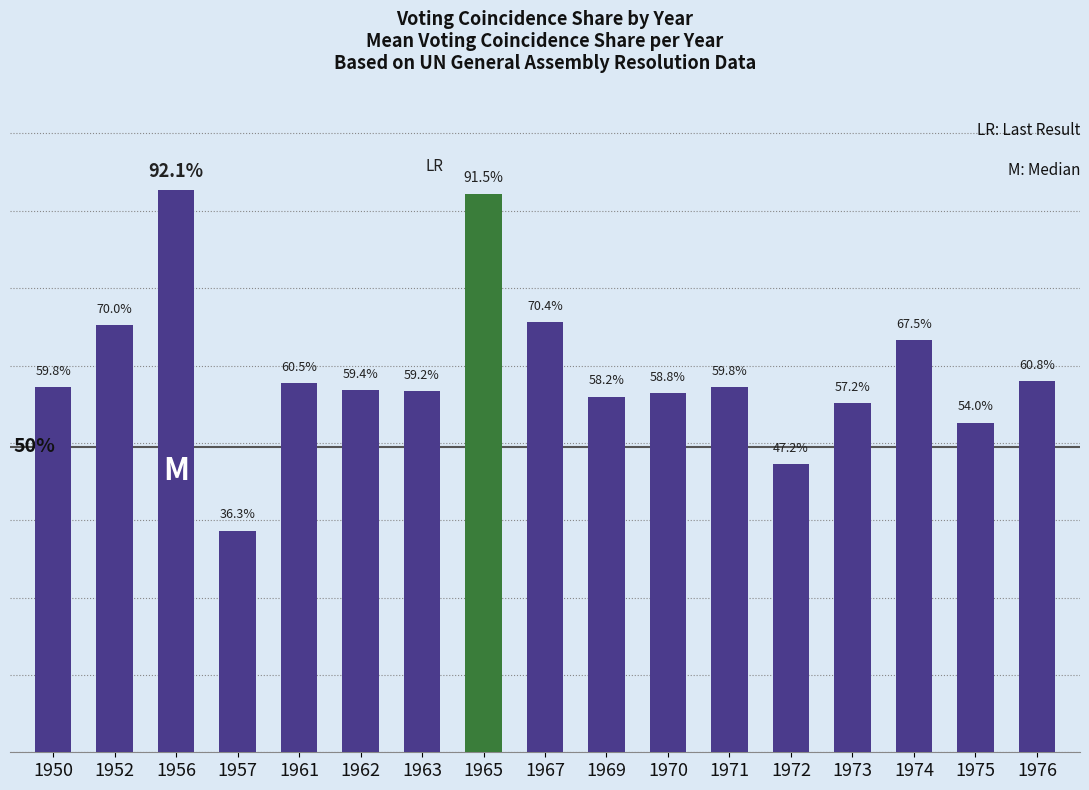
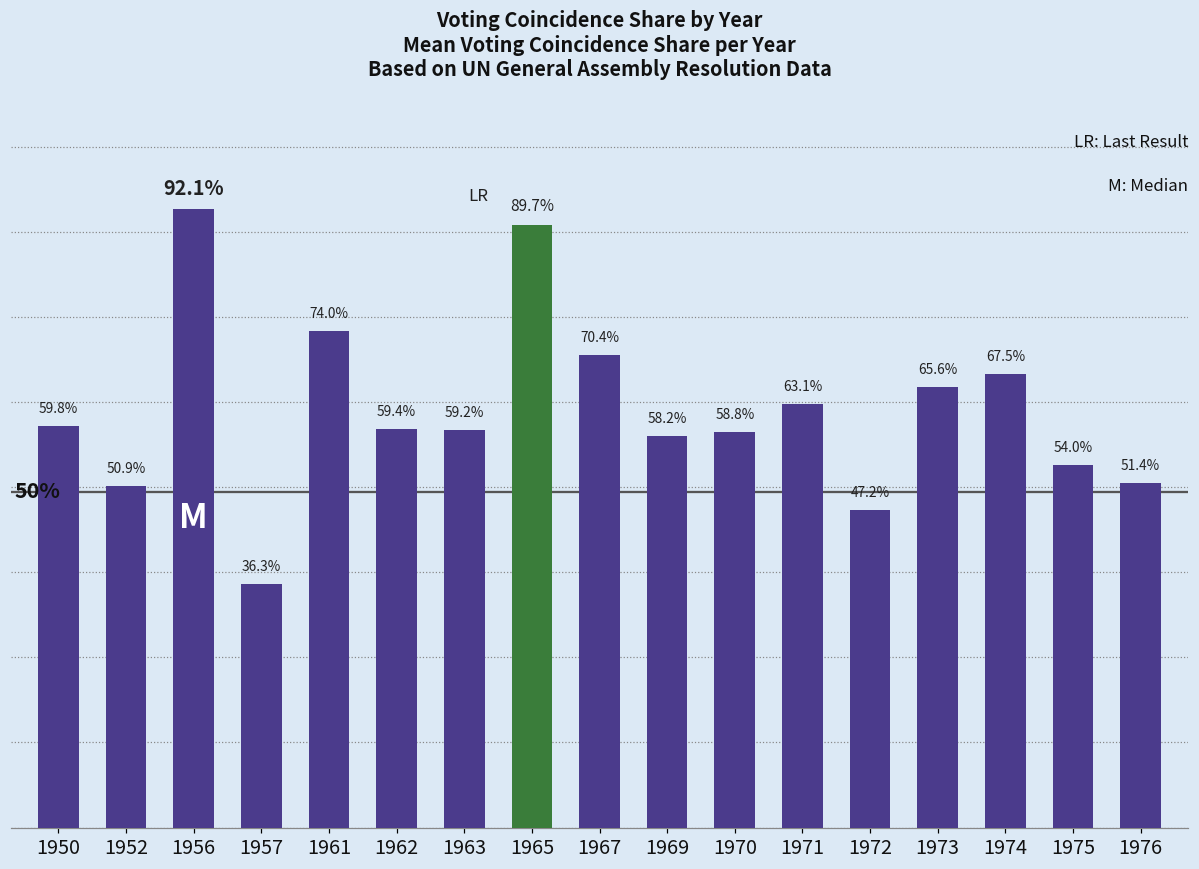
  {
    "1950": "59.8%",
-   "1952": "70.0%",
+   "1952": "50.9%",
    "1956": "92.1%",
    "1957": "36.3%",
-   "1961": "60.5%",
+   "1961": "74.0%",
    "1962": "59.4%",
    "1963": "59.2%",
-   "1965": "91.5%",
+   "1965": "89.7%",
    "1967": "70.4%",
    "1969": "58.2%",
    "1970": "58.8%",
-   "1971": "59.8%",
+   "1971": "63.1%",
    "1972": "47.2%",
-   "1973": "57.2%",
+   "1973": "65.6%",
    "1974": "67.5%",
    "1975": "54.0%",
-   "1976": "60.8%"
+   "1976": "51.4%"
  }
